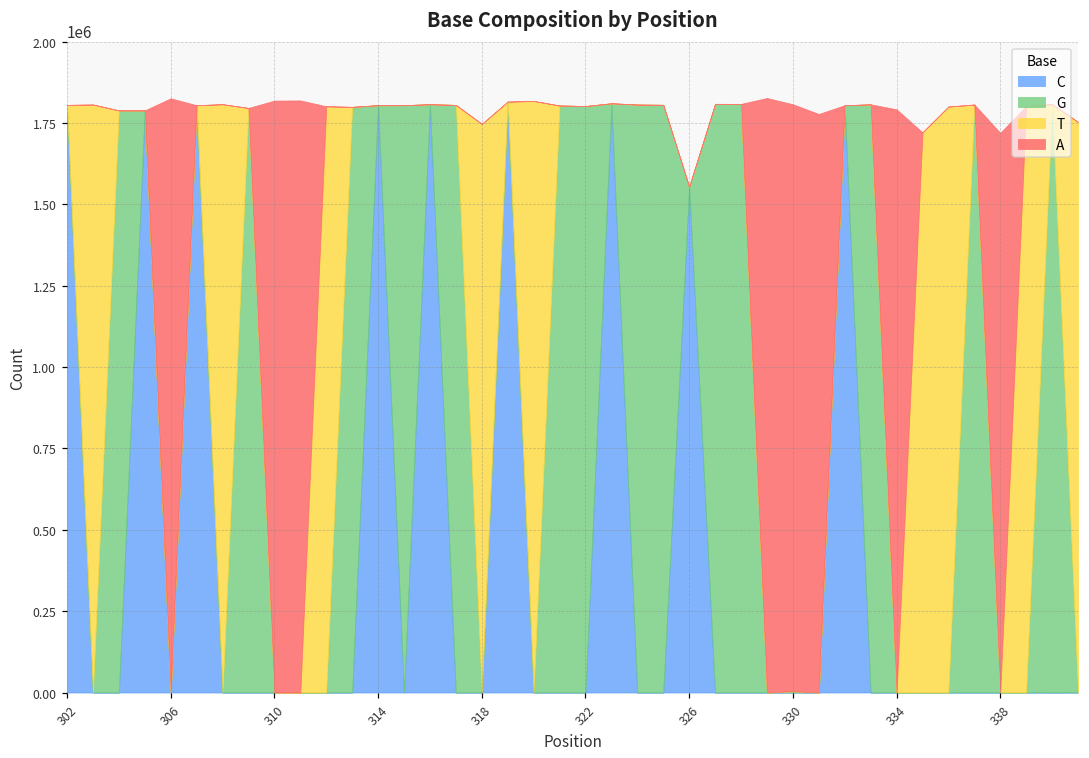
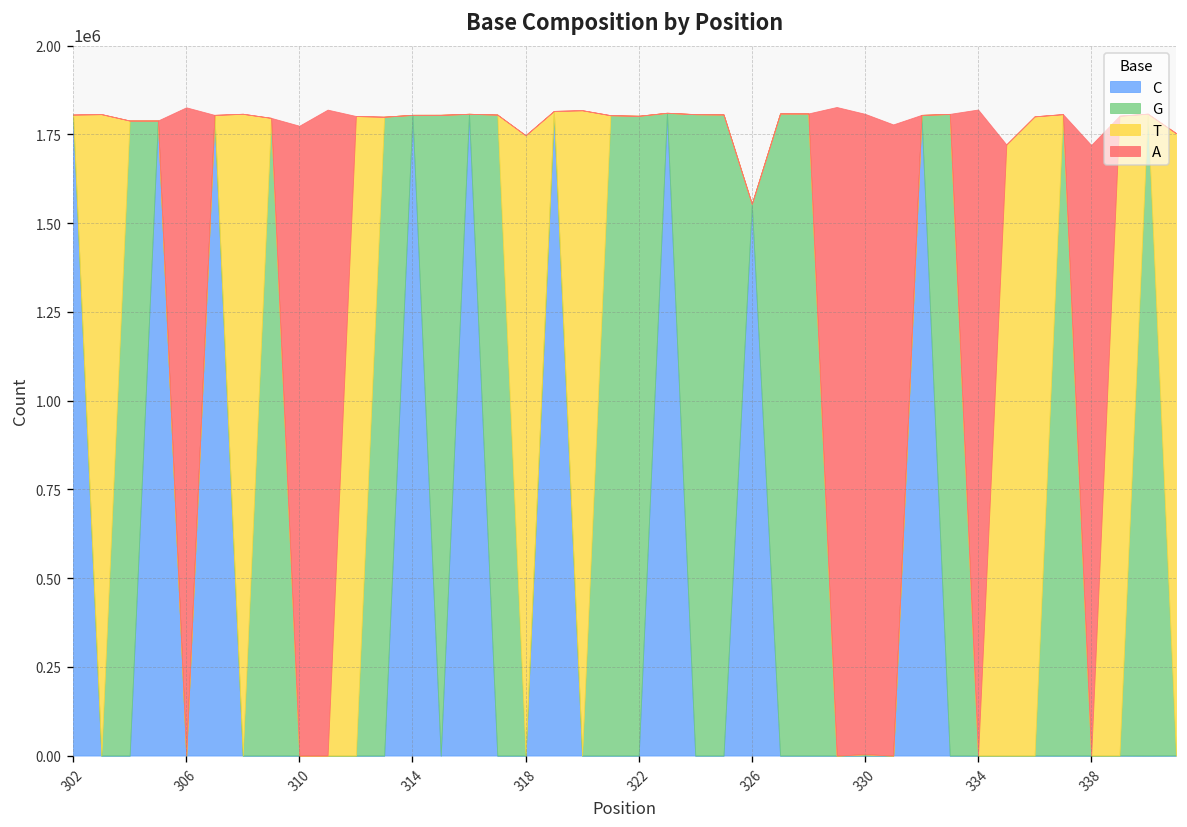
  {
    "A": {
      "306": 1830000,
-     "310": 1820000,
+     "310": 1770000,
      "330": 1800000,
-     "334": 1790000,
+     "334": 1820000,
      "338": 1720000
    }
  }
